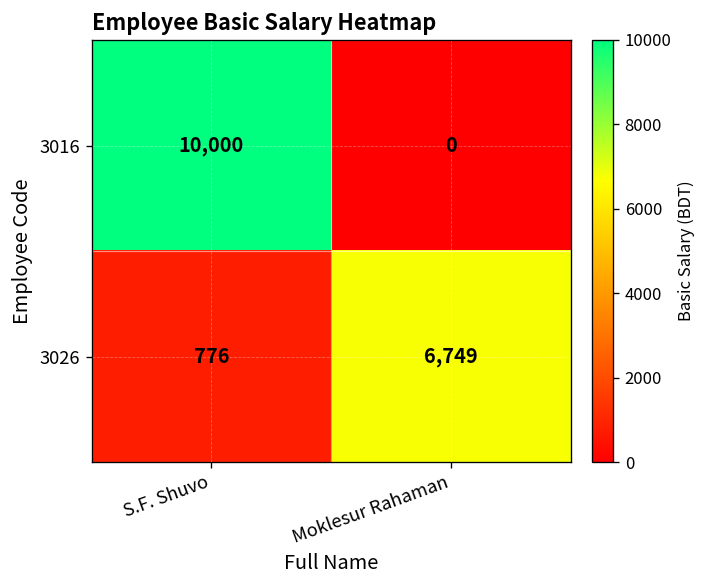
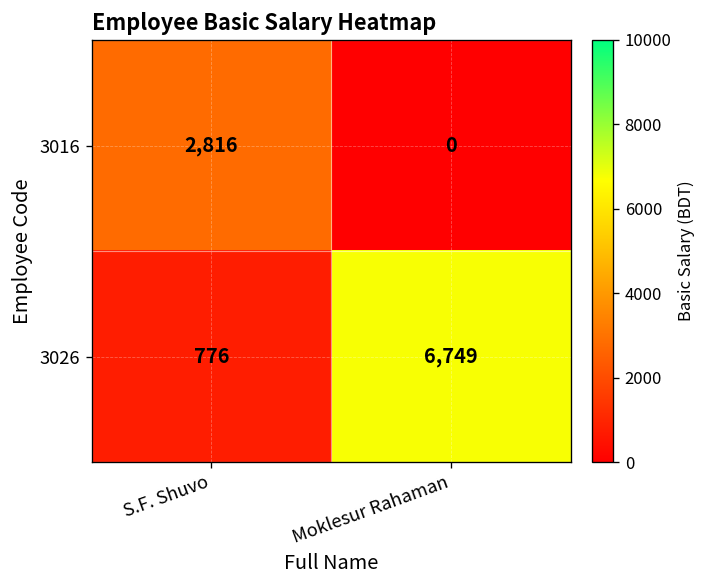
  {
    "3016": {
-     "S.F. Shuvo": "10,000",
+     "S.F. Shuvo": "2,816",
      "Moklesur Rahaman": "0"
    },
    "3026": {
      "S.F. Shuvo": "776",
      "Moklesur Rahaman": "6,749"
    }
  }
